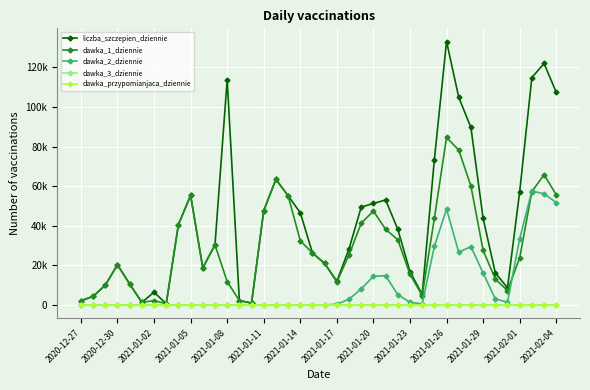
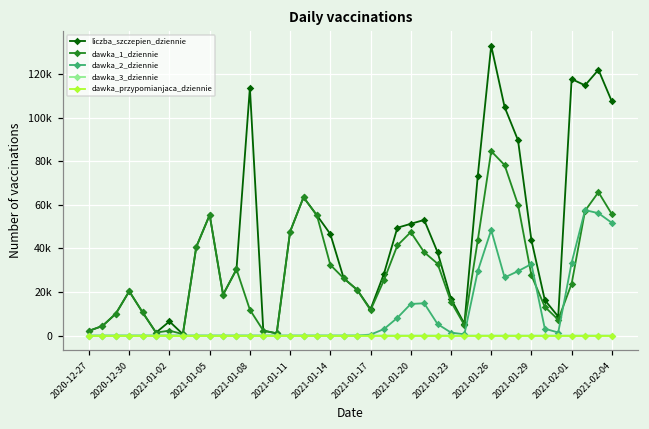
  {
    "liczba_szczepien_dziennie": {
      "2021-01-02": 6000,
      "2021-01-08": 114000,
      "2021-01-14": 47000,
      "2021-01-20": 51000,
      "2021-01-23": 17000,
      "2021-01-26": 133000,
      "2021-01-29": 44000,
-     "2021-02-01": 57000,
+     "2021-02-01": 118000,
      "2021-02-04": 107000
    },
    "dawka_1_dziennie": {
      "2021-01-02": 2000,
      "2021-01-08": 12000,
      "2021-01-14": 32000,
      "2021-01-20": 47000,
      "2021-01-23": 16000,
      "2021-01-26": 85000,
      "2021-01-29": 28000,
      "2021-02-01": 24000,
      "2021-02-04": 56000
    },
    "dawka_2_dziennie": {
      "2021-01-20": 14000,
      "2021-01-23": 1000,
      "2021-01-26": 48000,
-     "2021-01-29": 16000,
+     "2021-01-29": 33000,
      "2021-02-01": 33000,
      "2021-02-04": 52000
    },
    "dawka_przypomianjaca_dziennie": {
      "2021-01-20": 0,
      "2021-01-23": 0,
      "2021-01-26": 0,
      "2021-01-29": 0,
      "2021-02-01": 0,
      "2021-02-04": 0
    }
  }
